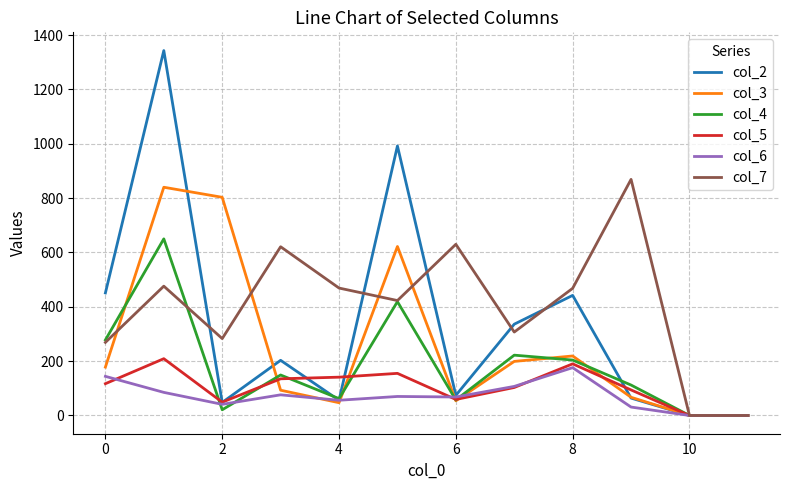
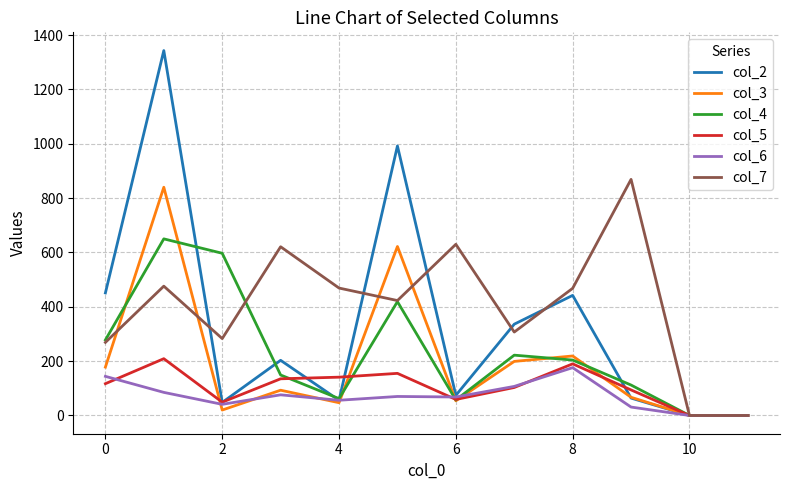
  {
    "col_2": {
      "0": 450,
      "8": 440
    },
    "col_3": {
      "0": 180,
-     "2": 800,
+     "2": 20,
      "8": 220
    },
    "col_4": {
-     "2": 20,
+     "2": 600,
      "8": 200
    },
    "col_5": {
      "0": 120,
      "4": 140,
      "8": 190
    },
    "col_6": {
      "0": 140,
      "8": 180
    },
    "col_7": {
      "2": 280,
      "4": 470,
      "6": 630,
      "8": 470
    }
  }
